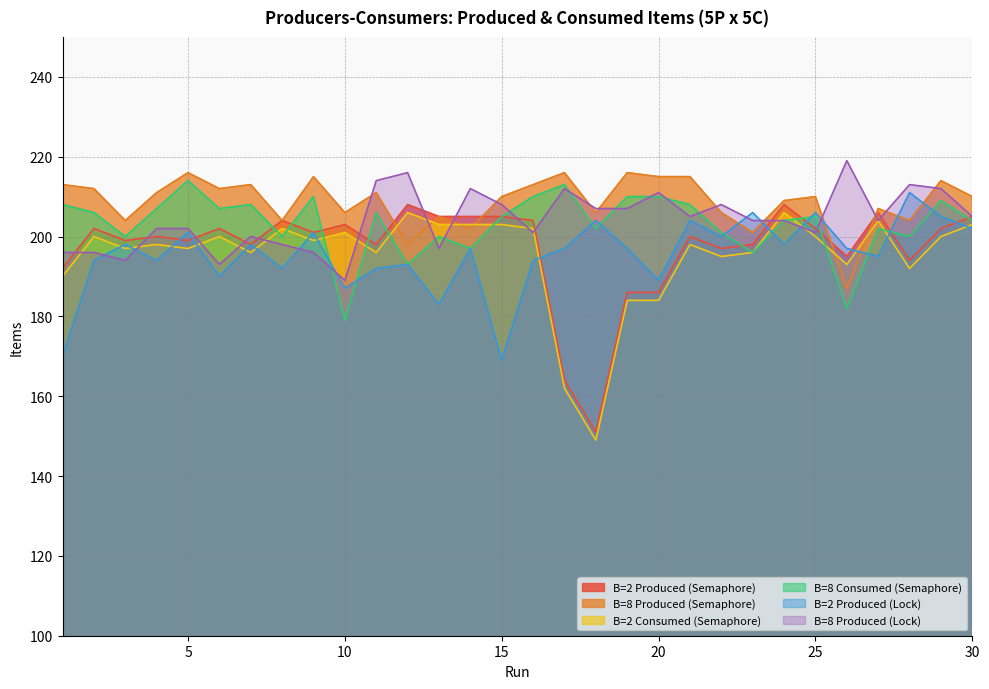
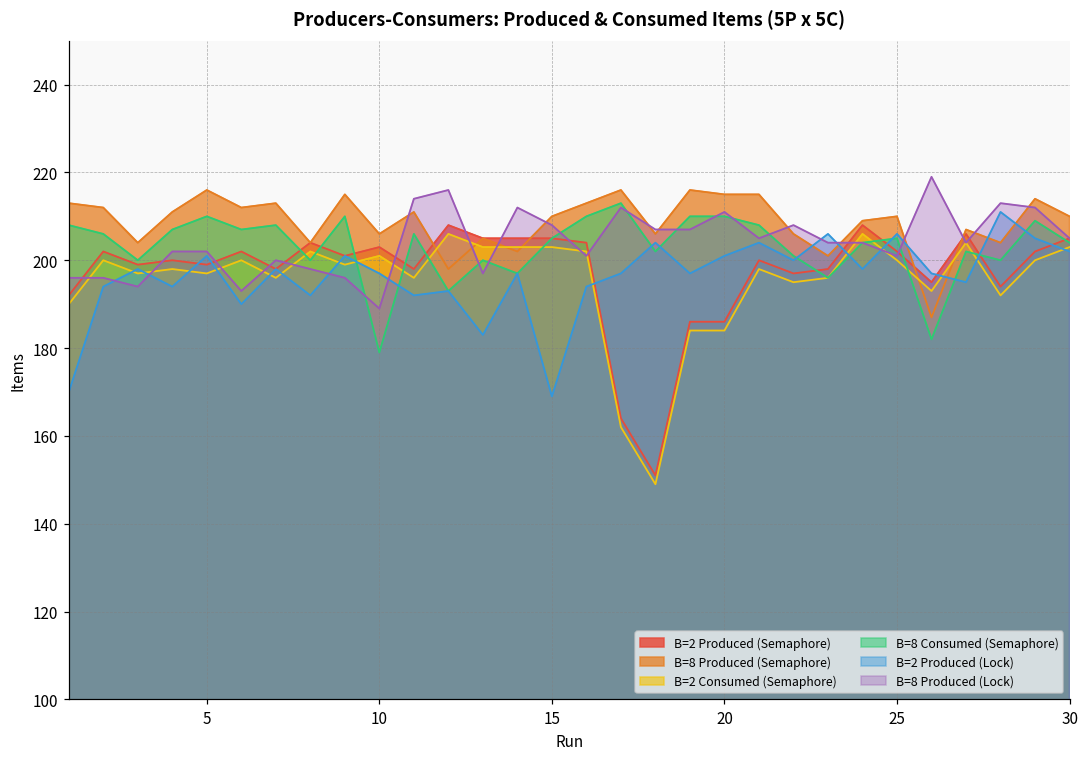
  {
    "B=2 Consumed (Semaphore)": {
      "5": 197,
      "10": 201,
      "15": 203,
      "20": 184,
      "25": 200,
      "30": 203
    },
    "B=8 Consumed (Semaphore)": {
-     "5": 214,
+     "5": 210,
      "10": 179,
      "20": 210,
      "25": 205,
      "30": 204
    },
    "B=2 Produced (Lock)": {
      "5": 201,
-     "10": 187,
+     "10": 197,
      "15": 169,
-     "20": 189,
+     "20": 201,
      "25": 206,
      "30": 202
    },
    "B=8 Produced (Lock)": {
      "5": 202,
      "10": 189,
      "15": 208,
      "20": 211,
      "25": 201
    }
  }
